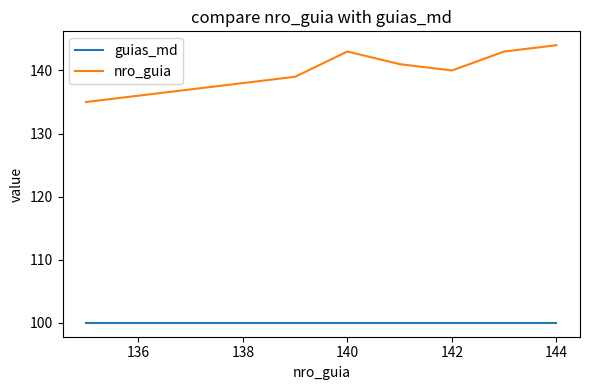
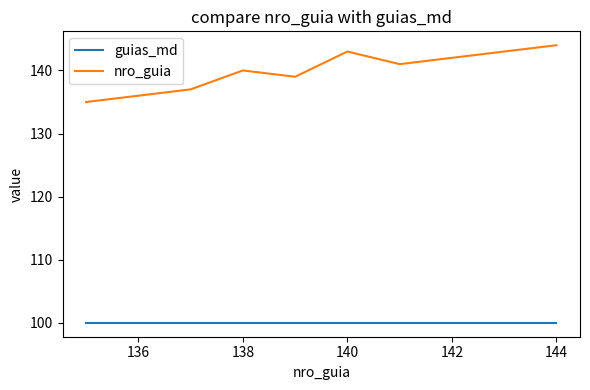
  {
    "guias_md": {
      "136": 100,
      "138": 100,
      "140": 100,
      "142": 100,
      "144": 100
    },
    "nro_guia": {
      "136": 136,
-     "138": 138,
+     "138": 140,
      "140": 143,
-     "142": 140,
+     "142": 142,
      "144": 144
    }
  }
